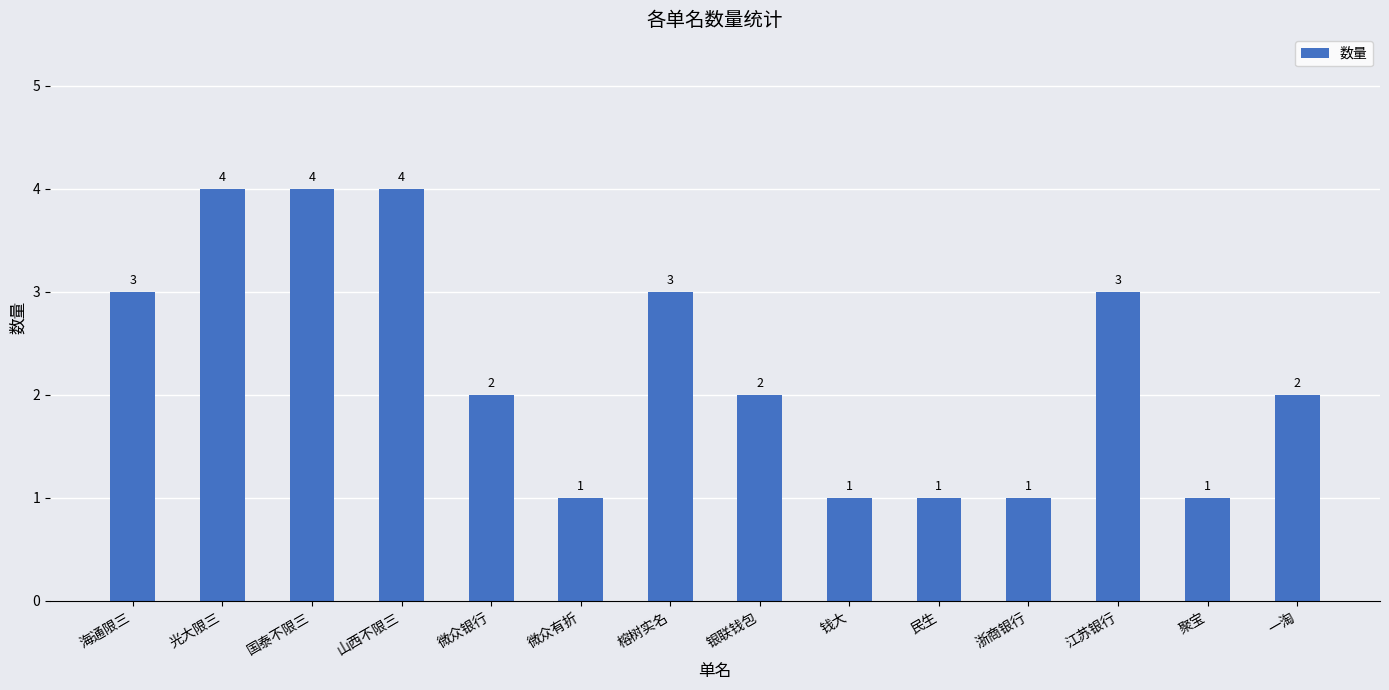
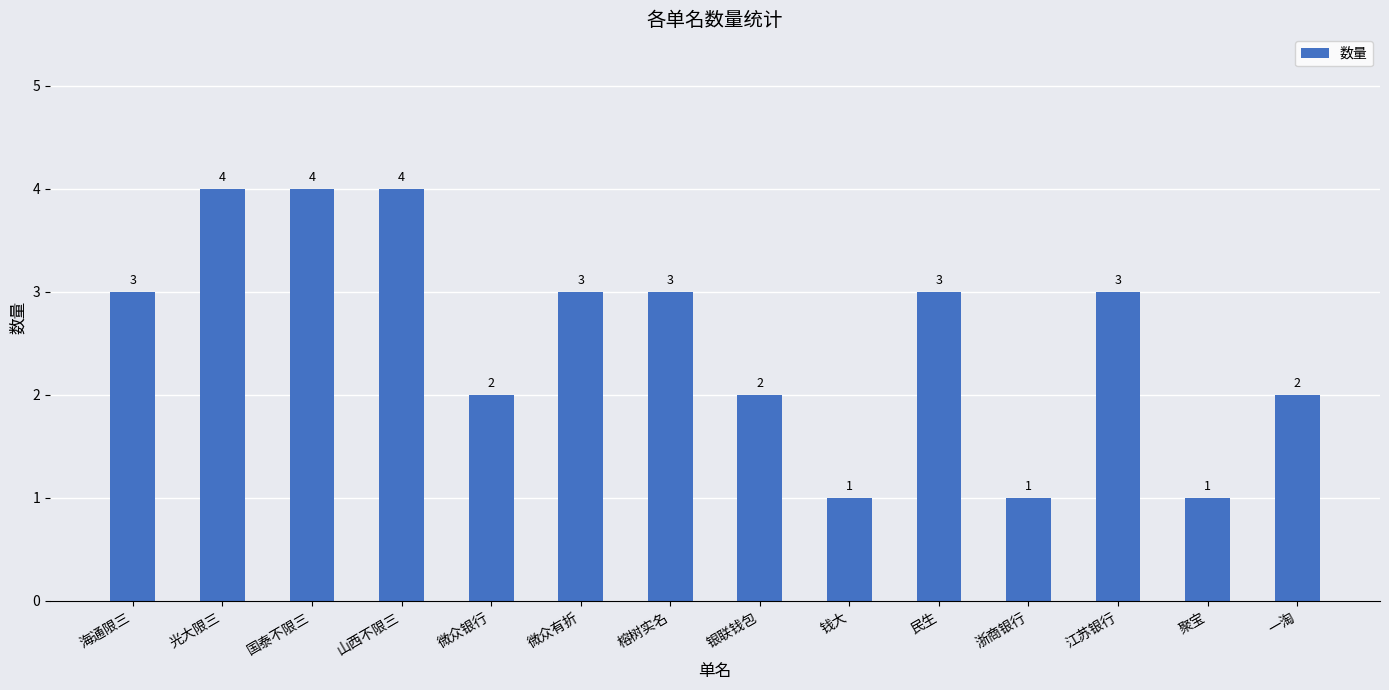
  {
    "海通限三": 3,
    "光大限三": 4,
    "国泰不限三": 4,
    "山西不限三": 4,
    "微众银行": 2,
-   "微众有折": 1,
+   "微众有折": 3,
    "榕树实名": 3,
    "银联钱包": 2,
    "钱大": 1,
-   "民生": 1,
+   "民生": 3,
    "浙商银行": 1,
    "江苏银行": 3,
    "聚宝": 1,
    "一淘": 2
  }
